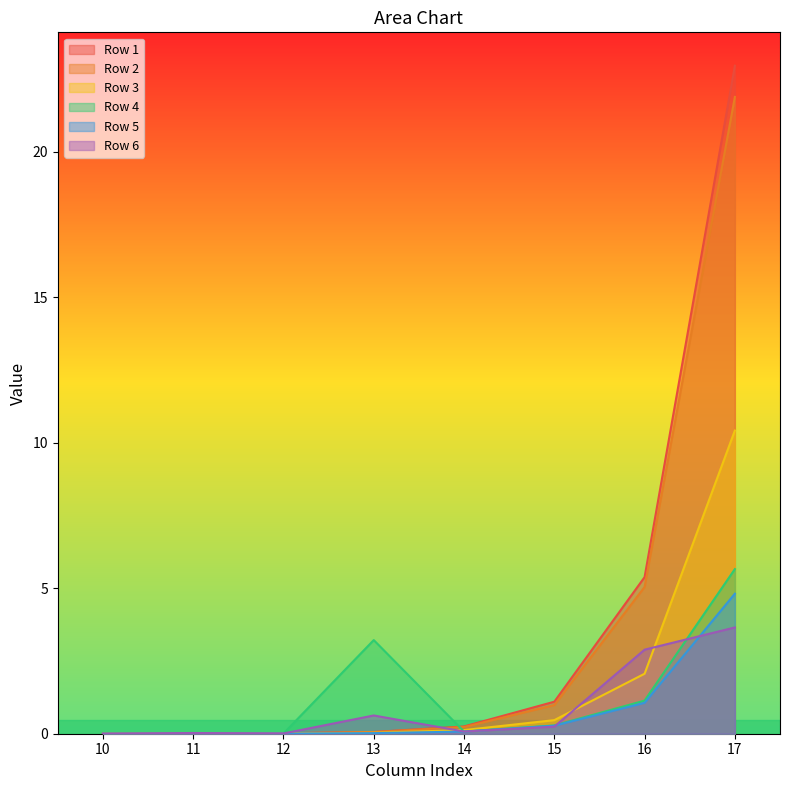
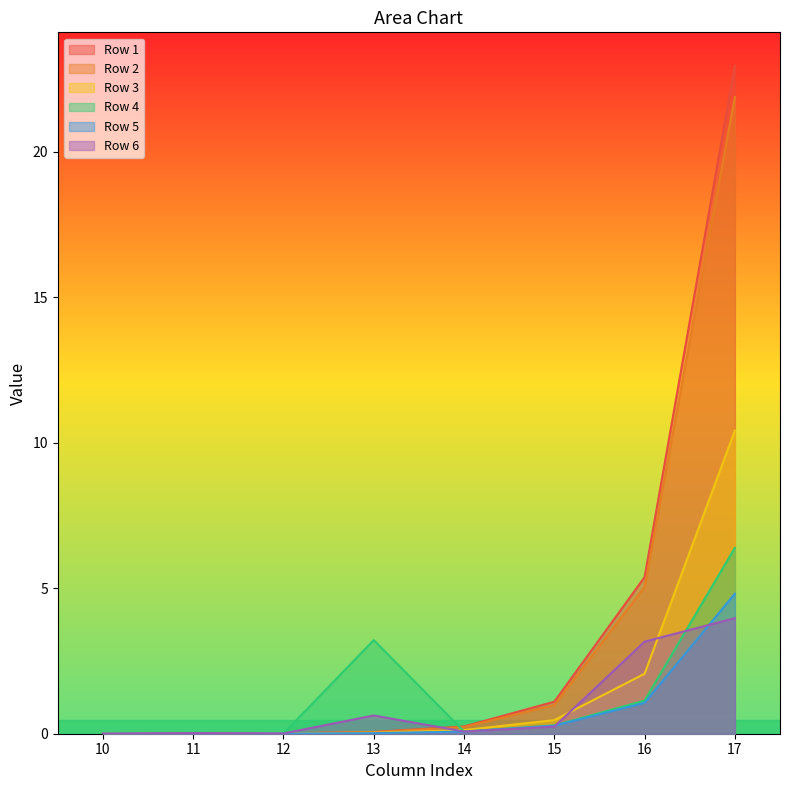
  {
    "Row 4": {
      "13": 3.2,
-     "17": 5.7
+     "17": 6.4
    },
    "Row 5": {
      "17": 4.8
    },
    "Row 6": {
      "13": 0.6,
-     "16": 2.9,
-     "17": 3.7
+     "16": 3.2,
+     "17": 4.0
    }
  }
